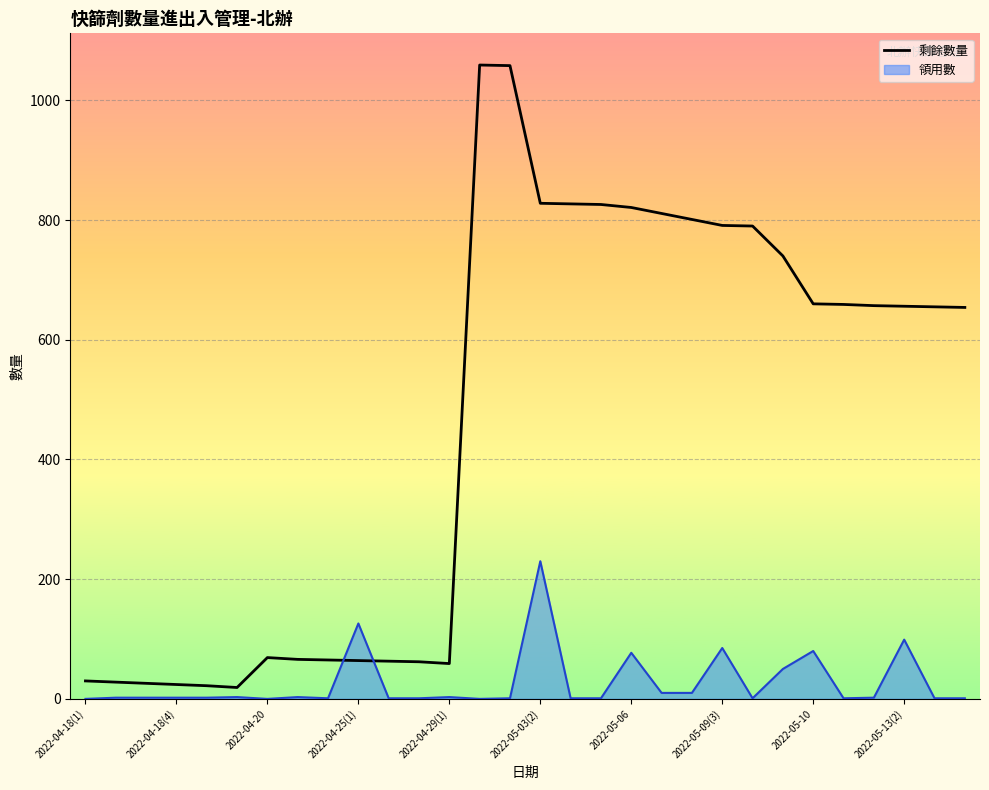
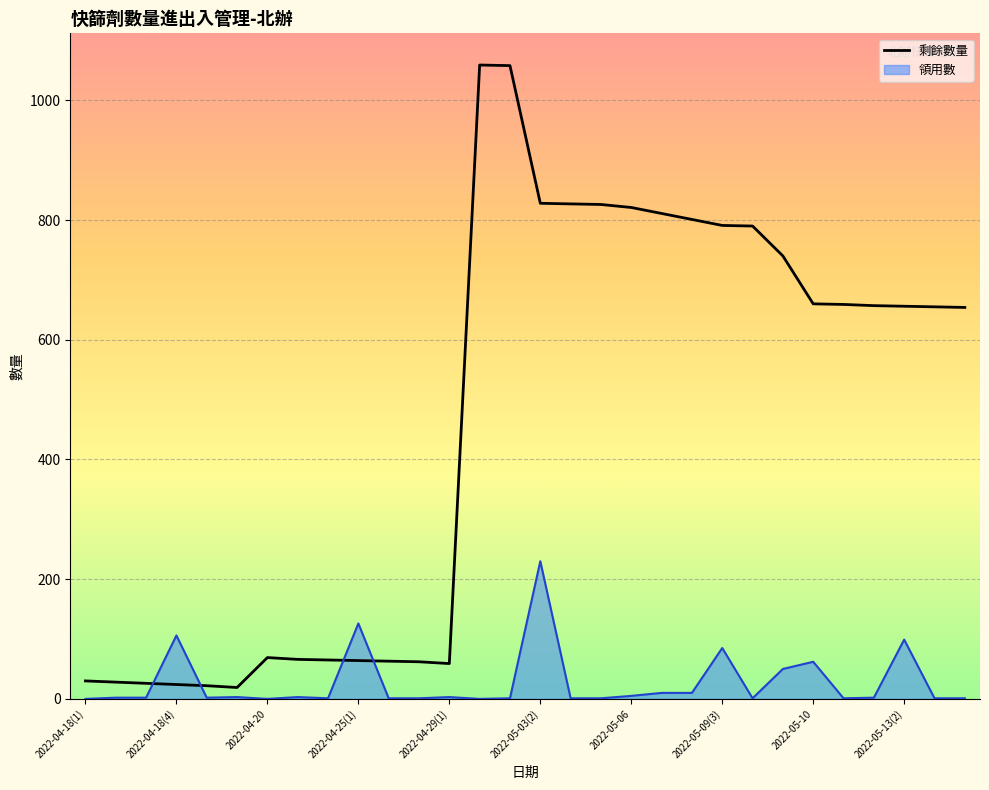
  {
    "領用數": {
      "2022-04-18(1)": 0,
-     "2022-04-18(4)": 0,
+     "2022-04-18(4)": 110,
      "2022-04-20": 0,
      "2022-04-25(1)": 130,
      "2022-04-29(1)": 0,
      "2022-05-03(2)": 230,
-     "2022-05-06": 80,
+     "2022-05-06": 10,
      "2022-05-09(3)": 90,
-     "2022-05-10": 80,
+     "2022-05-10": 60,
      "2022-05-13(2)": 100
    }
  }
